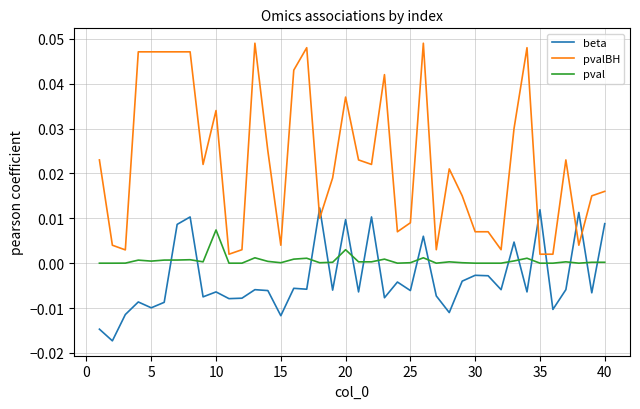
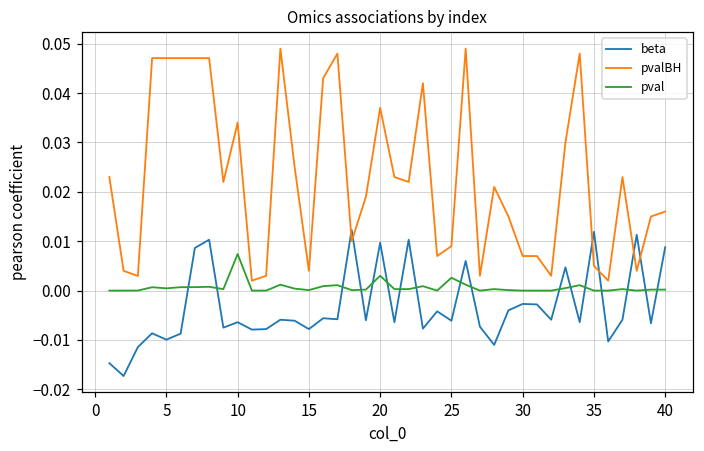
  {
    "beta": {
      "5": -0.010,
      "10": -0.006,
-     "15": -0.012,
+     "15": -0.008,
      "20": 0.010,
      "25": -0.006,
      "30": -0.003,
      "35": 0.012,
      "40": 0.009
    },
    "pvalBH": {
      "5": 0.047,
      "10": 0.034,
      "15": 0.004,
      "20": 0.037,
      "25": 0.009,
      "30": 0.007,
-     "35": 0.002,
+     "35": 0.005,
      "40": 0.016
    },
    "pval": {
      "5": 0.000,
      "10": 0.007,
      "15": 0.000,
      "20": 0.003,
-     "25": 0.000,
+     "25": 0.003,
      "30": 0.000,
      "35": 0.000,
      "40": 0.000
    }
  }
